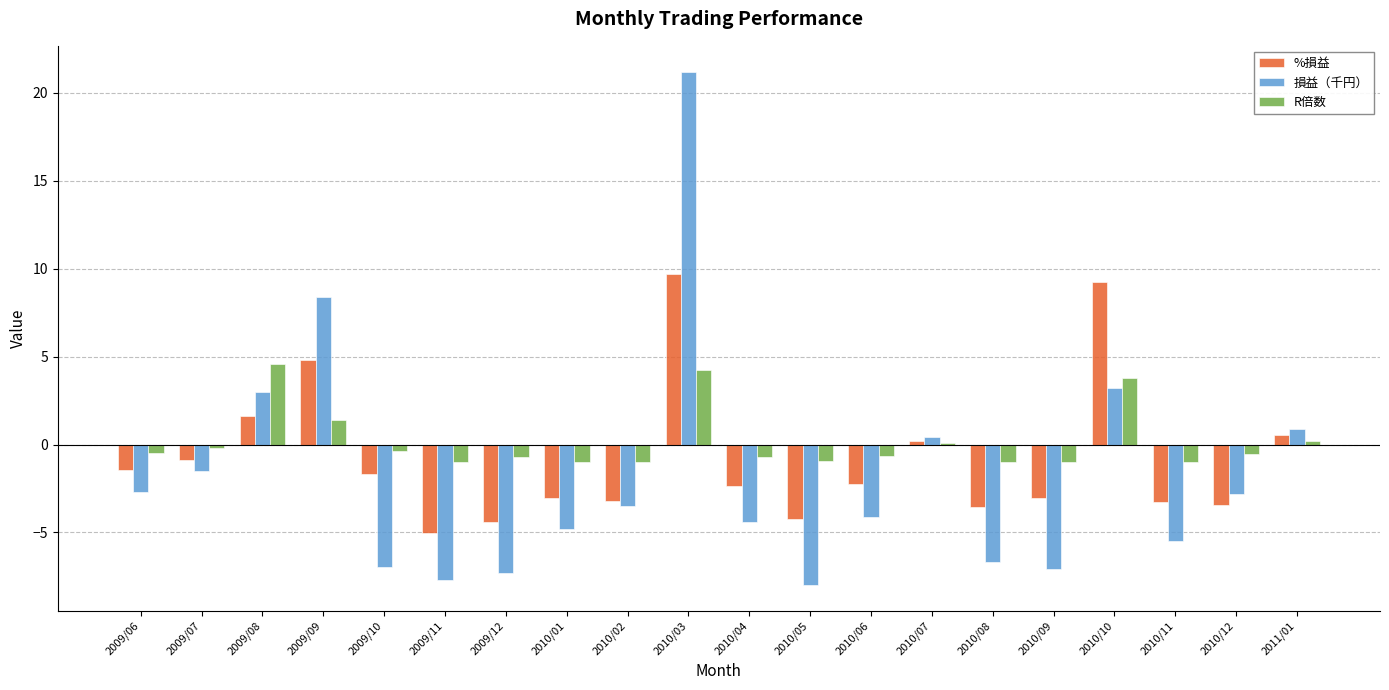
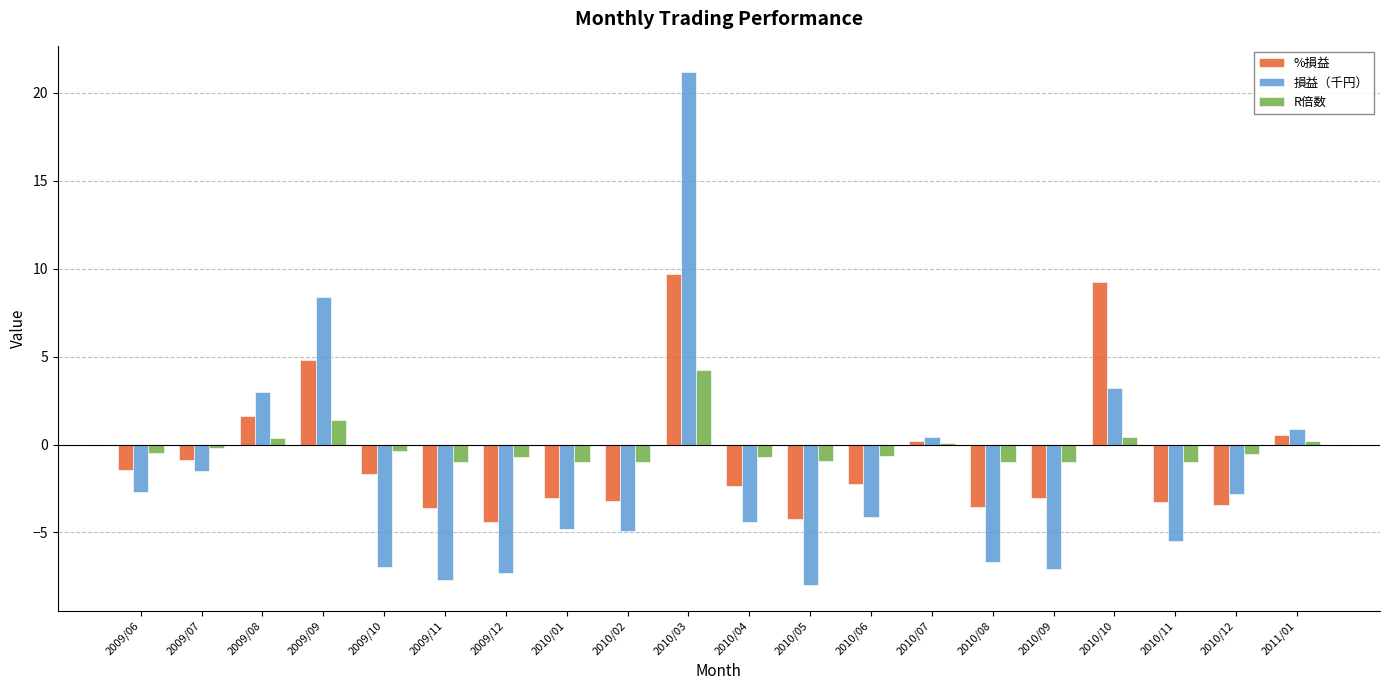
  {
    "%損益": {
      "2009/06": -1.5,
      "2009/07": -0.9,
      "2009/08": 1.6,
      "2009/09": 4.8,
      "2009/10": -1.7,
-     "2009/11": -5.0,
+     "2009/11": -3.6,
      "2009/12": -4.4,
      "2010/01": -3.0,
      "2010/02": -3.2,
      "2010/03": 9.7,
      "2010/04": -2.4,
      "2010/05": -4.2,
      "2010/06": -2.3,
      "2010/07": 0.2,
      "2010/08": -3.5,
      "2010/09": -3.0,
      "2010/10": 9.3,
      "2010/11": -3.3,
      "2010/12": -3.5,
      "2011/01": 0.5
    },
    "損益（千円）": {
      "2009/06": -2.7,
      "2009/07": -1.5,
      "2009/08": 3.0,
      "2009/09": 8.4,
      "2009/10": -7.0,
      "2009/11": -7.7,
      "2009/12": -7.3,
      "2010/01": -4.8,
-     "2010/02": -3.5,
+     "2010/02": -4.9,
      "2010/03": 21.2,
      "2010/04": -4.4,
      "2010/05": -8.0,
      "2010/06": -4.1,
      "2010/07": 0.4,
      "2010/08": -6.7,
      "2010/09": -7.1,
      "2010/10": 3.2,
      "2010/11": -5.5,
      "2010/12": -2.8,
      "2011/01": 0.9
    },
    "R倍数": {
      "2009/06": -0.5,
      "2009/07": -0.2,
-     "2009/08": 4.6,
+     "2009/08": 0.3,
      "2009/09": 1.4,
      "2009/10": -0.4,
      "2009/11": -1.0,
      "2009/12": -0.7,
      "2010/01": -1.0,
      "2010/02": -1.0,
      "2010/03": 4.2,
      "2010/04": -0.7,
      "2010/05": -0.9,
      "2010/06": -0.6,
      "2010/08": -1.0,
      "2010/09": -1.0,
-     "2010/10": 3.8,
+     "2010/10": 0.4,
      "2010/11": -1.0,
      "2010/12": -0.5,
      "2011/01": 0.2
    }
  }
